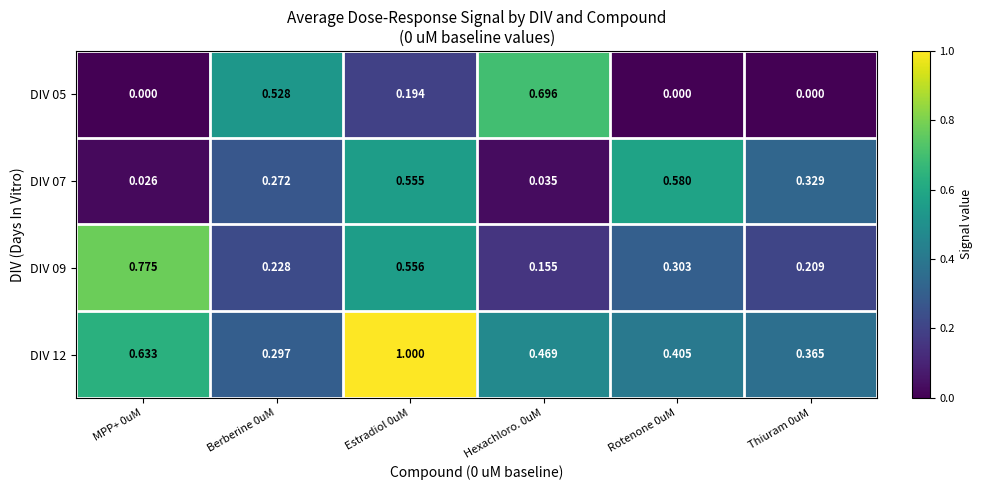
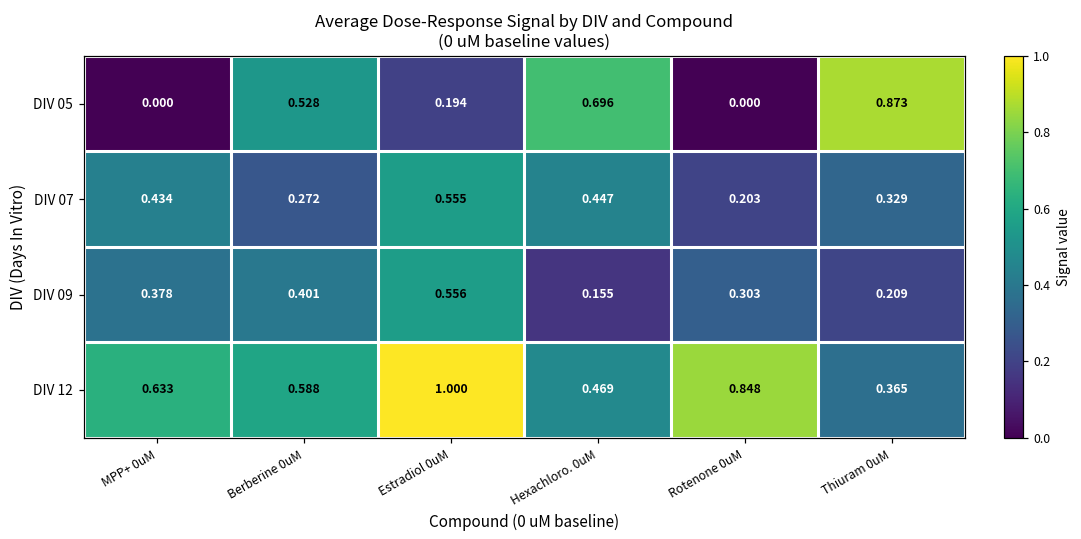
  {
    "DIV 05": {
      "MPP+ 0uM": 0.000,
      "Berberine 0uM": 0.528,
      "Estradiol 0uM": 0.194,
      "Hexachloro. 0uM": 0.696,
      "Rotenone 0uM": 0.000,
-     "Thiuram 0uM": 0.000
+     "Thiuram 0uM": 0.873
    },
    "DIV 07": {
-     "MPP+ 0uM": 0.026,
+     "MPP+ 0uM": 0.434,
      "Berberine 0uM": 0.272,
      "Estradiol 0uM": 0.555,
-     "Hexachloro. 0uM": 0.035,
-     "Rotenone 0uM": 0.580,
+     "Hexachloro. 0uM": 0.447,
+     "Rotenone 0uM": 0.203,
      "Thiuram 0uM": 0.329
    },
    "DIV 09": {
-     "MPP+ 0uM": 0.775,
-     "Berberine 0uM": 0.228,
+     "MPP+ 0uM": 0.378,
+     "Berberine 0uM": 0.401,
      "Estradiol 0uM": 0.556,
      "Hexachloro. 0uM": 0.155,
      "Rotenone 0uM": 0.303,
      "Thiuram 0uM": 0.209
    },
    "DIV 12": {
      "MPP+ 0uM": 0.633,
-     "Berberine 0uM": 0.297,
+     "Berberine 0uM": 0.588,
      "Estradiol 0uM": 1.000,
      "Hexachloro. 0uM": 0.469,
-     "Rotenone 0uM": 0.405,
+     "Rotenone 0uM": 0.848,
      "Thiuram 0uM": 0.365
    }
  }
